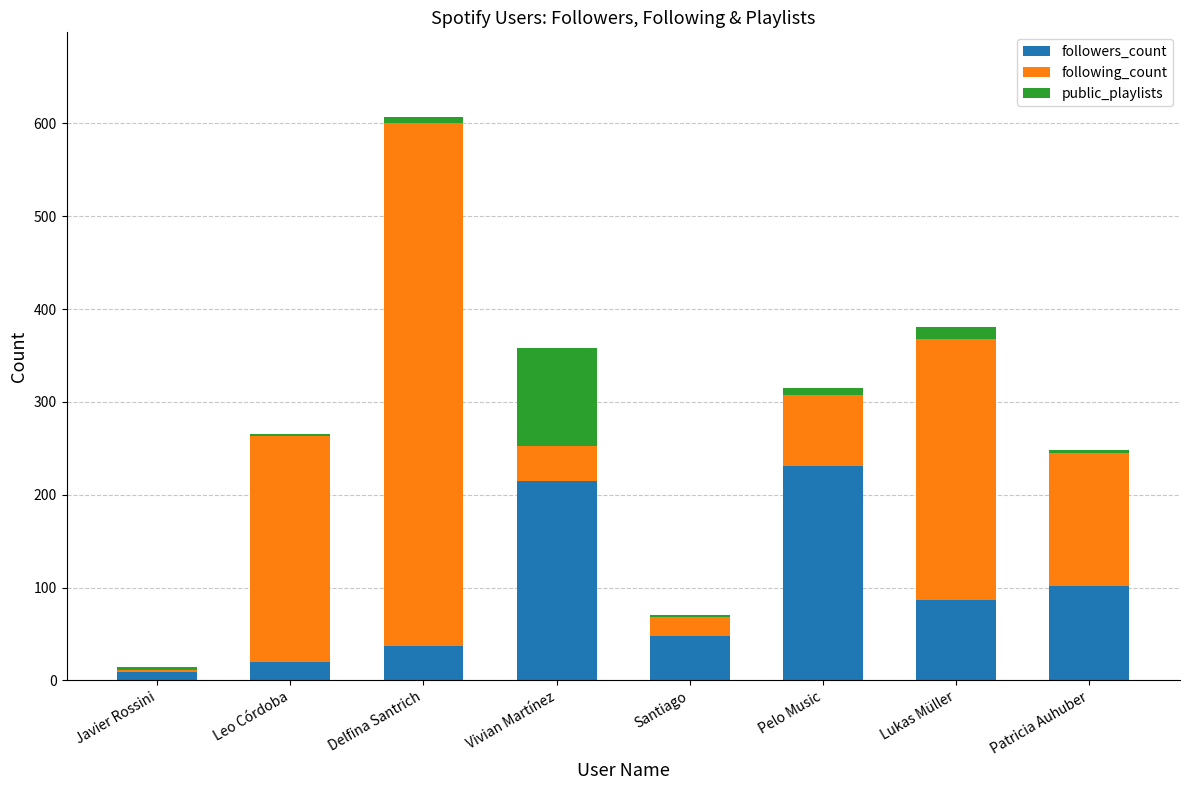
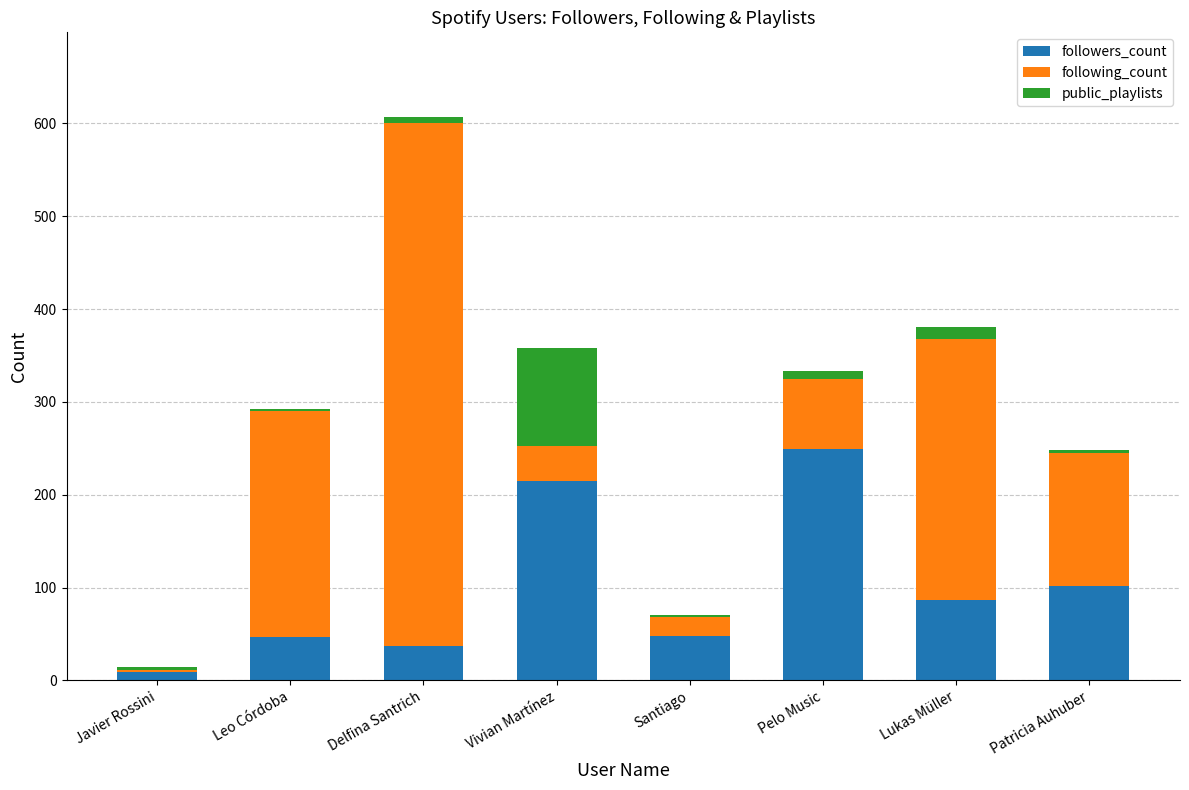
  {
    "followers_count": {
      "Javier Rossini": 10,
-     "Leo Córdoba": 20,
+     "Leo Córdoba": 50,
      "Delfina Santrich": 40,
      "Vivian Martínez": 220,
      "Santiago": 50,
-     "Pelo Music": 230,
+     "Pelo Music": 250,
      "Lukas Müller": 90,
      "Patricia Auhuber": 100
    },
    "following_count": {
      "Leo Córdoba": 240,
      "Delfina Santrich": 560,
      "Vivian Martínez": 40,
      "Santiago": 20,
      "Pelo Music": 80,
      "Lukas Müller": 280,
      "Patricia Auhuber": 140
    },
    "public_playlists": {
      "Javier Rossini": 0,
      "Delfina Santrich": 10,
      "Vivian Martínez": 110,
      "Santiago": 0,
      "Pelo Music": 10,
      "Lukas Müller": 10,
      "Patricia Auhuber": 0
    }
  }
